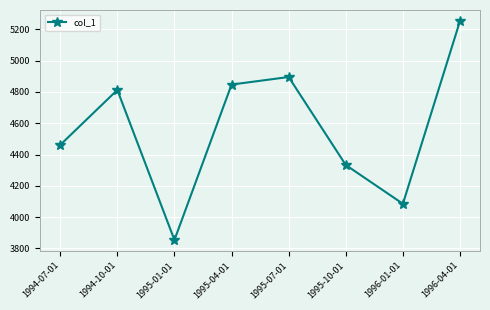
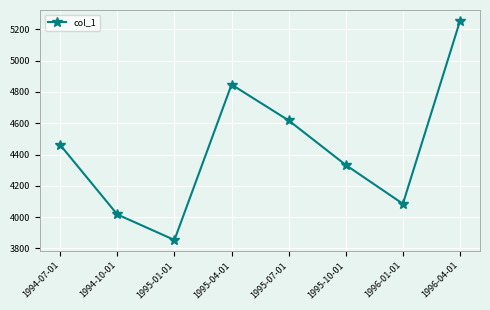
  {
    "1994-07-01": 4460,
-   "1994-10-01": 4810,
+   "1994-10-01": 4020,
    "1995-01-01": 3850,
    "1995-04-01": 4850,
-   "1995-07-01": 4900,
+   "1995-07-01": 4620,
    "1995-10-01": 4330,
    "1996-01-01": 4090,
    "1996-04-01": 5250
  }
